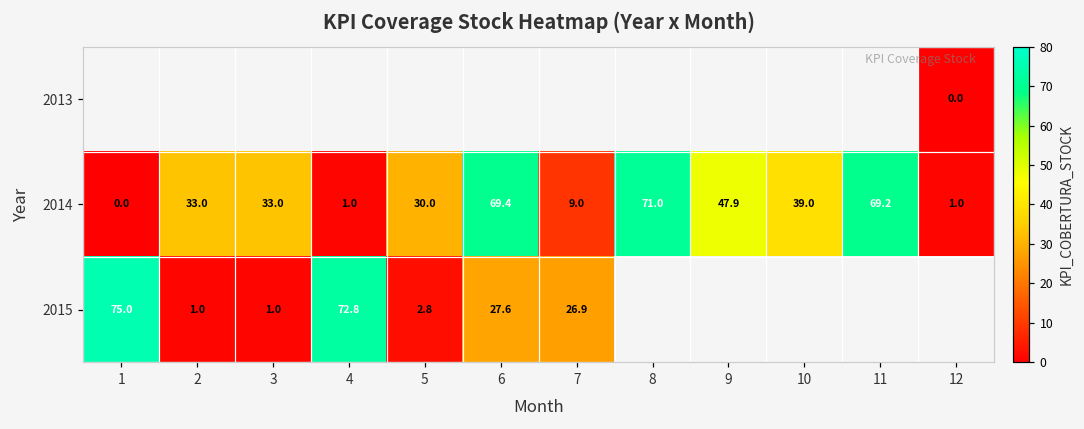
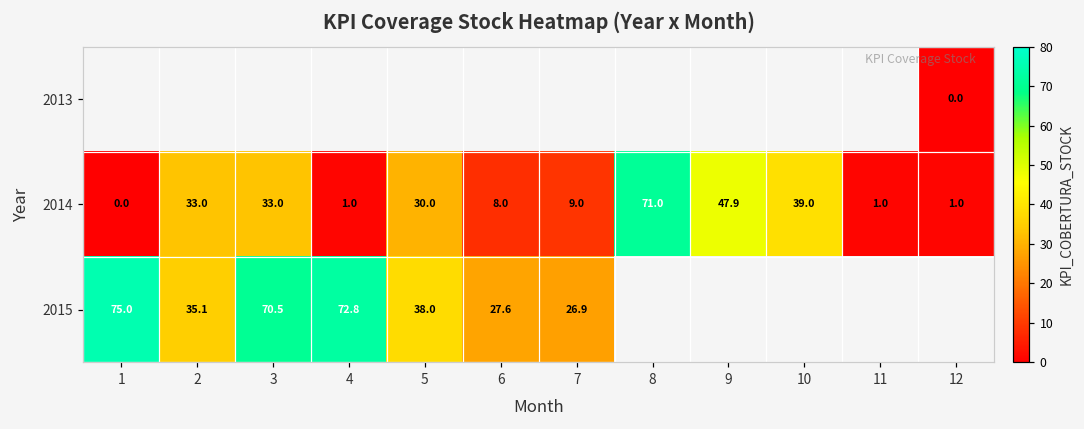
  {
    "2014": {
      "1": 0.0,
      "2": 33.0,
      "3": 33.0,
      "4": 1.0,
      "5": 30.0,
-     "6": 69.4,
+     "6": 8.0,
      "7": 9.0,
      "8": 71.0,
      "9": 47.9,
      "10": 39.0,
-     "11": 69.2,
+     "11": 1.0,
      "12": 1.0
    },
    "2015": {
      "1": 75.0,
-     "2": 1.0,
-     "3": 1.0,
+     "2": 35.1,
+     "3": 70.5,
      "4": 72.8,
-     "5": 2.8,
+     "5": 38.0,
      "6": 27.6,
      "7": 26.9
    }
  }
